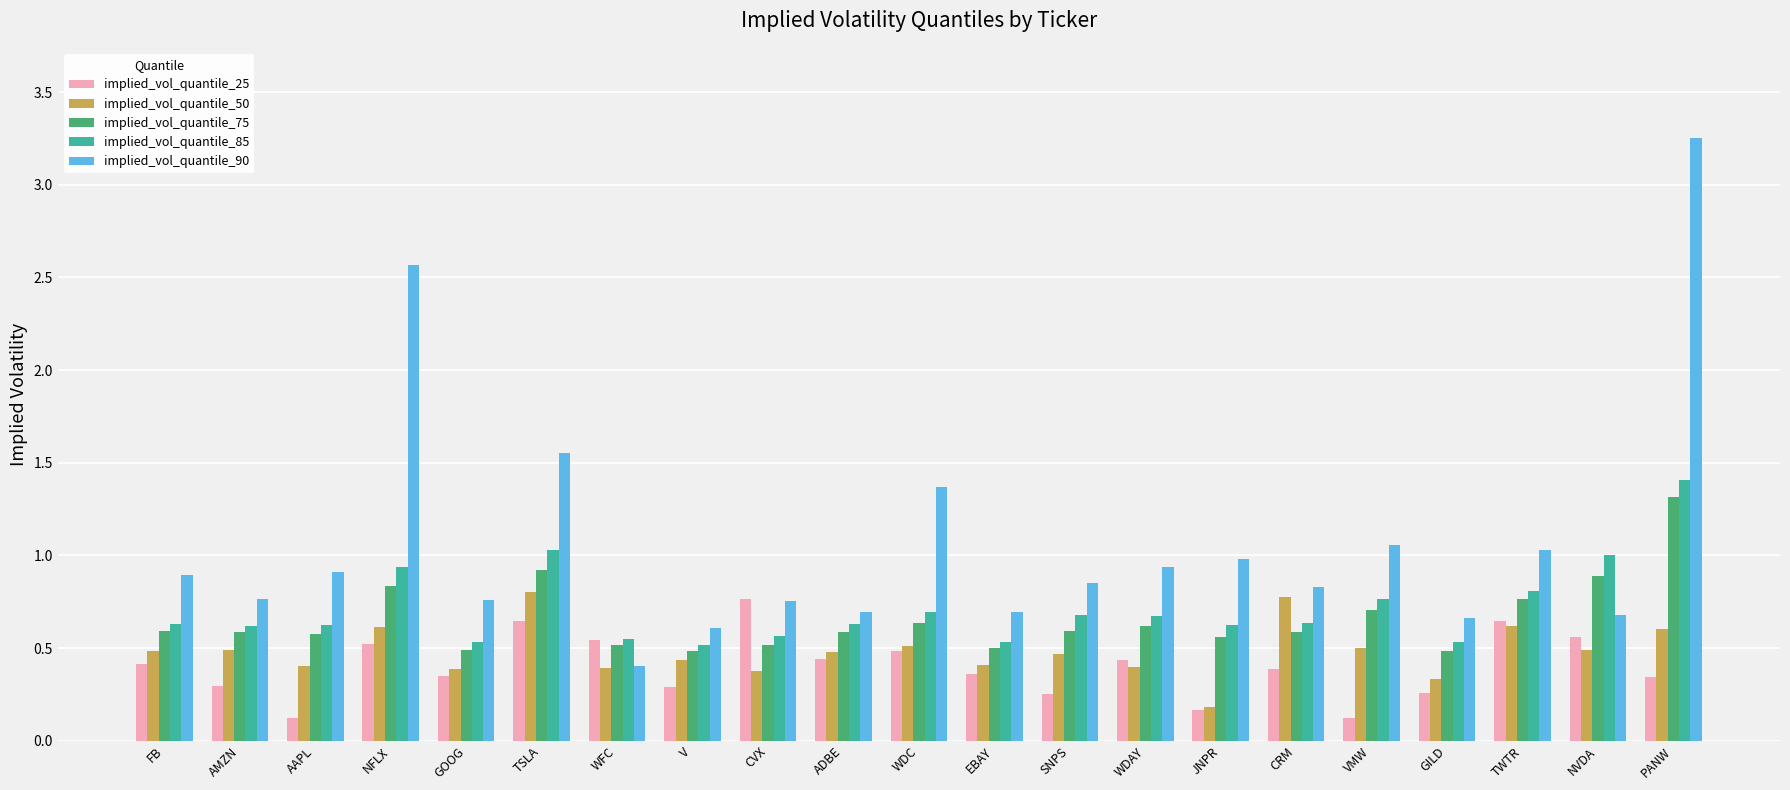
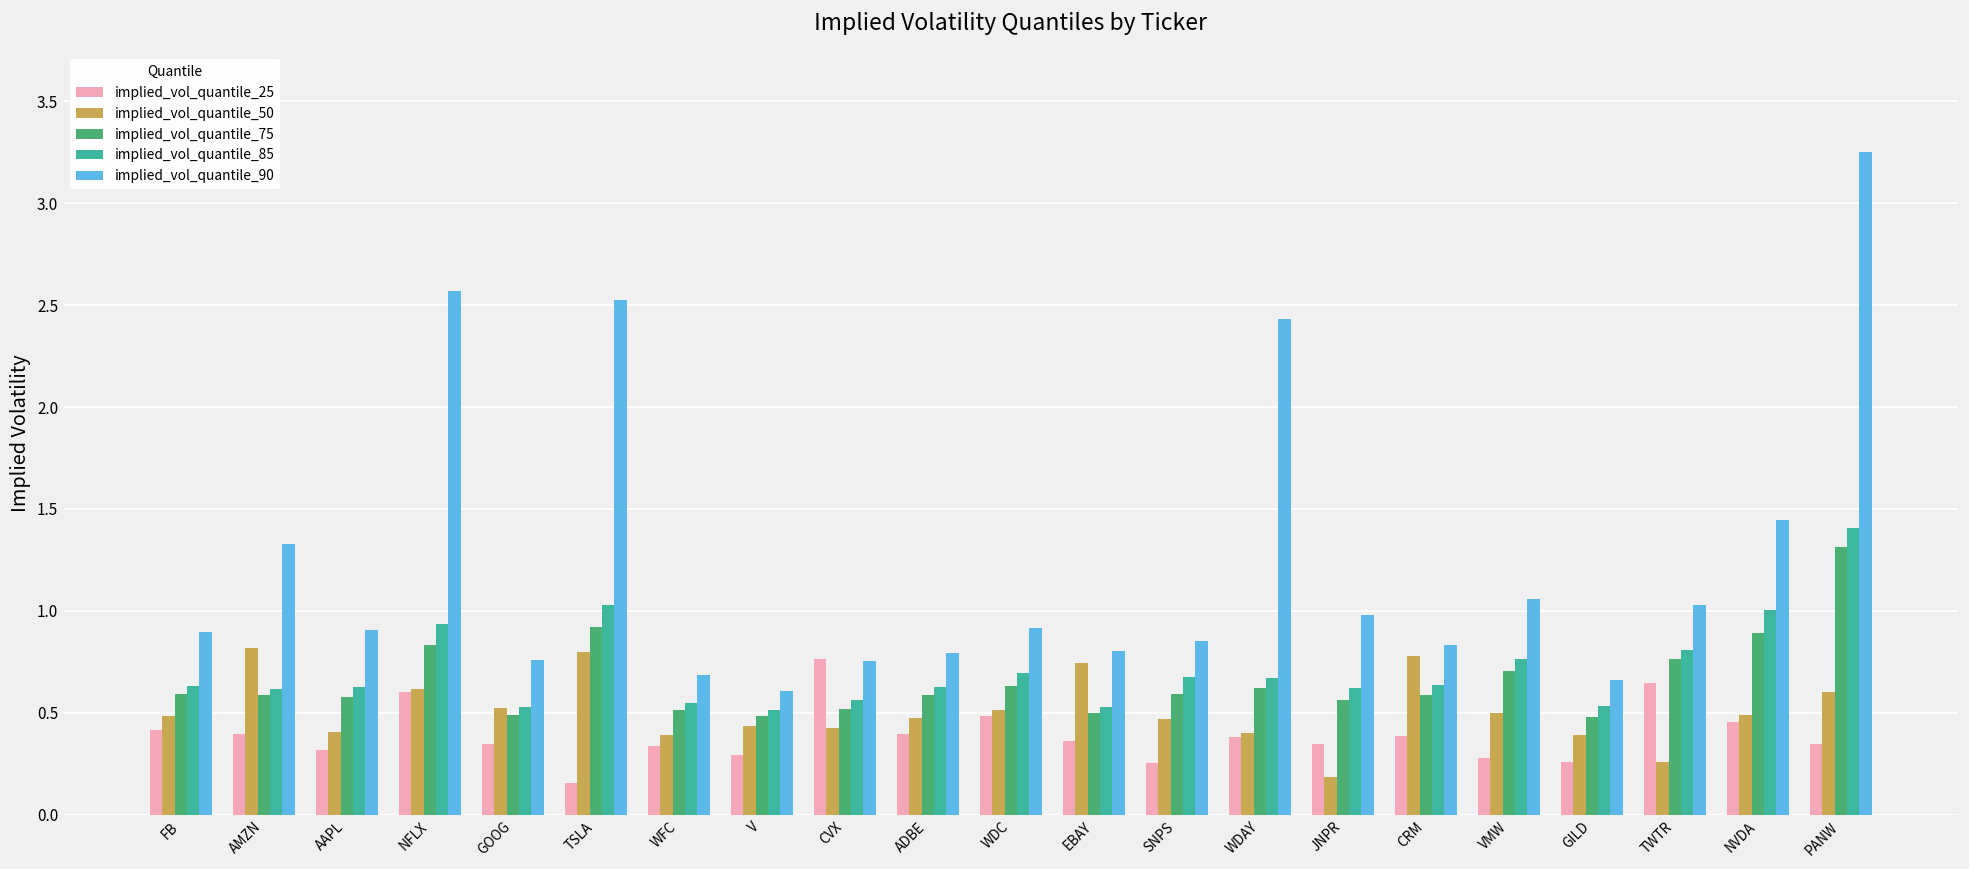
  {
    "implied_vol_quantile_25": {
      "FB": 0.42,
-     "AMZN": 0.30,
-     "AAPL": 0.12,
-     "NFLX": 0.52,
+     "AMZN": 0.40,
+     "AAPL": 0.32,
+     "NFLX": 0.60,
      "GOOG": 0.35,
-     "TSLA": 0.65,
-     "WFC": 0.54,
+     "TSLA": 0.16,
+     "WFC": 0.34,
      "V": 0.29,
      "CVX": 0.77,
-     "ADBE": 0.44,
+     "ADBE": 0.39,
      "WDC": 0.48,
      "EBAY": 0.36,
      "SNPS": 0.25,
-     "WDAY": 0.43,
-     "JNPR": 0.16,
+     "WDAY": 0.38,
+     "JNPR": 0.35,
      "CRM": 0.38,
-     "VMW": 0.12,
+     "VMW": 0.28,
      "GILD": 0.26,
      "TWTR": 0.65,
-     "NVDA": 0.56,
+     "NVDA": 0.45,
      "PANW": 0.34
    },
    "implied_vol_quantile_50": {
      "FB": 0.49,
-     "AMZN": 0.49,
+     "AMZN": 0.82,
      "AAPL": 0.40,
      "NFLX": 0.61,
-     "GOOG": 0.39,
+     "GOOG": 0.52,
      "TSLA": 0.80,
      "WFC": 0.39,
      "V": 0.43,
-     "CVX": 0.38,
+     "CVX": 0.42,
      "ADBE": 0.48,
      "WDC": 0.51,
-     "EBAY": 0.41,
+     "EBAY": 0.75,
      "SNPS": 0.47,
      "WDAY": 0.40,
      "JNPR": 0.18,
      "CRM": 0.78,
      "VMW": 0.50,
-     "GILD": 0.33,
-     "TWTR": 0.62,
+     "GILD": 0.39,
+     "TWTR": 0.26,
      "NVDA": 0.49,
      "PANW": 0.60
    },
    "implied_vol_quantile_90": {
      "FB": 0.89,
-     "AMZN": 0.77,
+     "AMZN": 1.33,
      "AAPL": 0.91,
      "NFLX": 2.57,
      "GOOG": 0.76,
-     "TSLA": 1.55,
-     "WFC": 0.40,
+     "TSLA": 2.53,
+     "WFC": 0.69,
      "V": 0.61,
      "CVX": 0.75,
-     "ADBE": 0.69,
-     "WDC": 1.37,
-     "EBAY": 0.70,
+     "ADBE": 0.79,
+     "WDC": 0.92,
+     "EBAY": 0.80,
      "SNPS": 0.85,
-     "WDAY": 0.94,
+     "WDAY": 2.43,
      "JNPR": 0.98,
      "CRM": 0.83,
      "VMW": 1.06,
      "GILD": 0.66,
      "TWTR": 1.03,
-     "NVDA": 0.68,
+     "NVDA": 1.45,
      "PANW": 3.25
    }
  }
